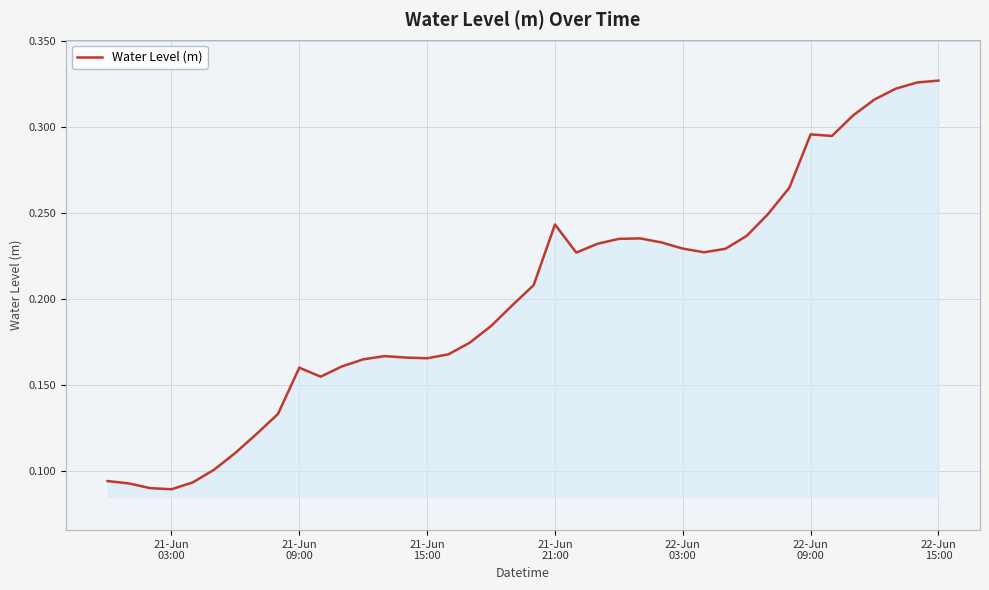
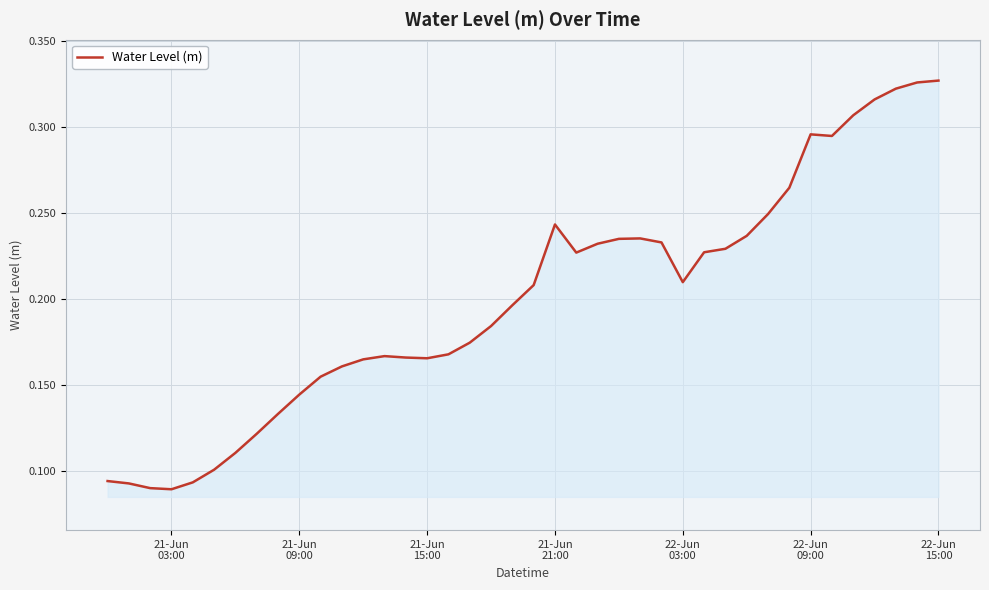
  {
    "21-Jun 03:00": 0.089,
-   "21-Jun 09:00": 0.160,
+   "21-Jun 09:00": 0.144,
    "21-Jun 15:00": 0.165,
    "21-Jun 21:00": 0.243,
-   "22-Jun 03:00": 0.229,
+   "22-Jun 03:00": 0.210,
    "22-Jun 09:00": 0.296,
    "22-Jun 15:00": 0.327
  }
